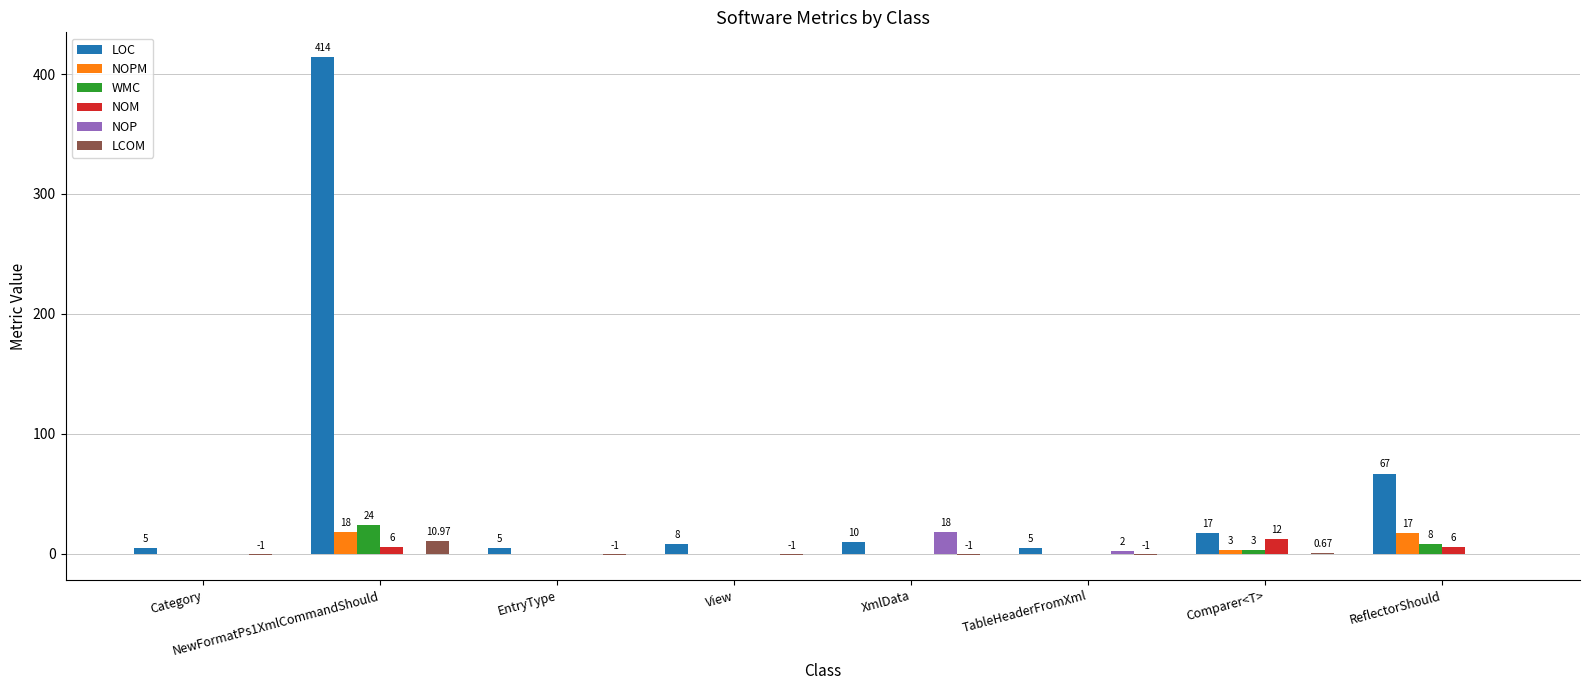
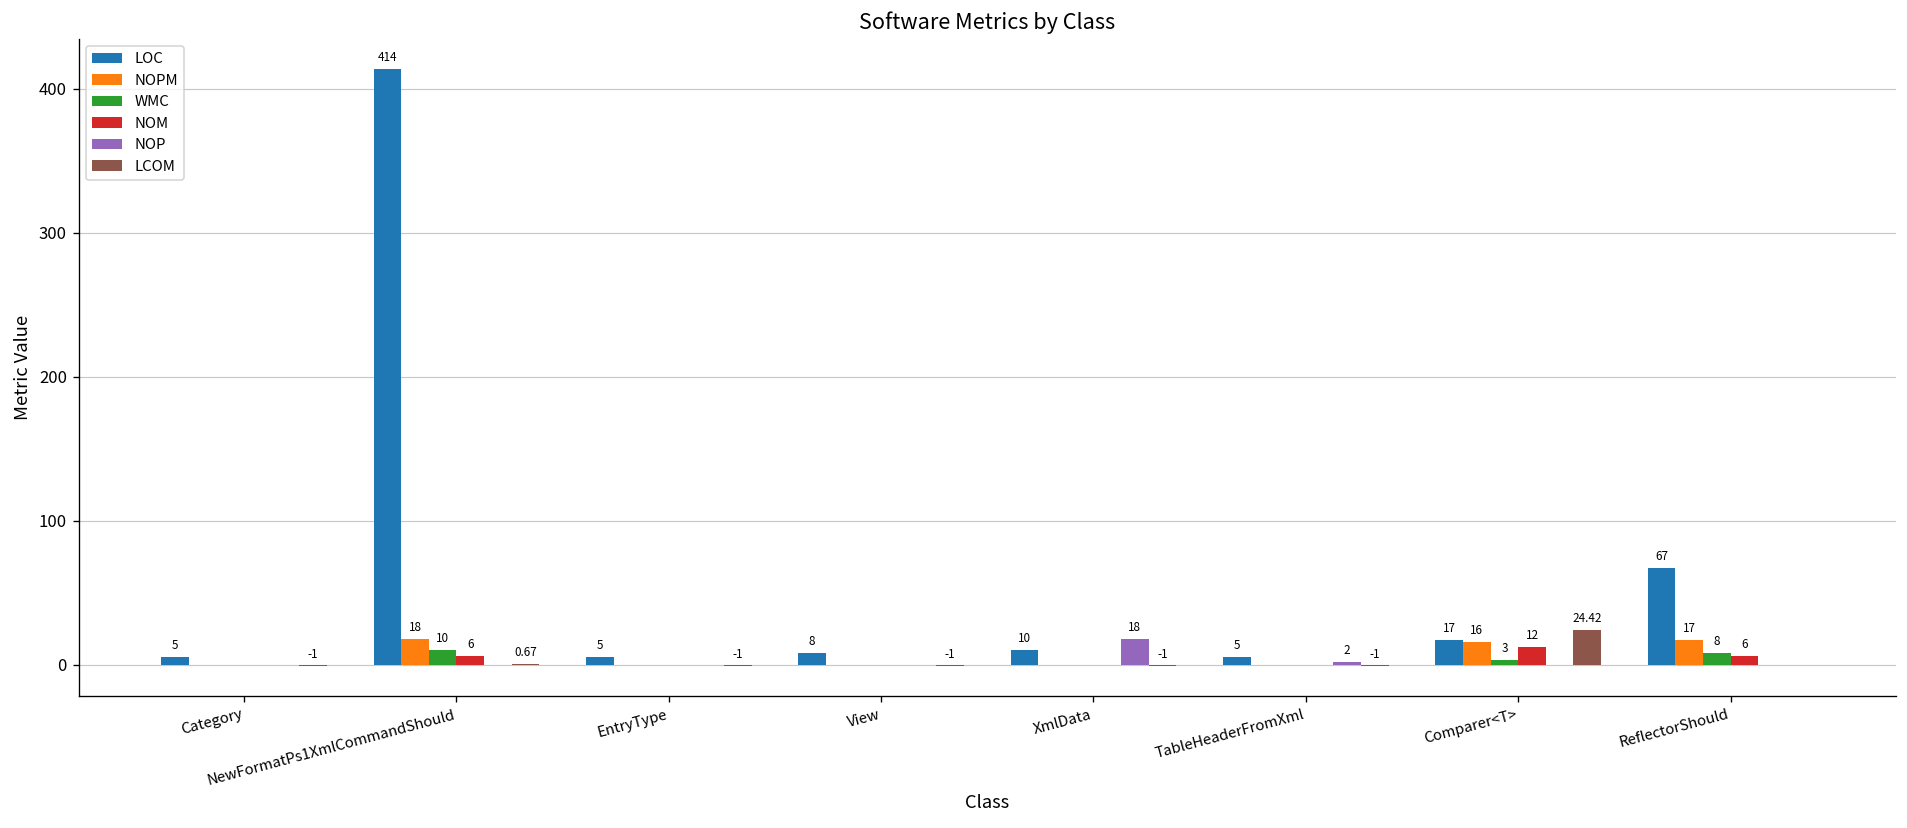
  {
    "LOC": {
      "Category": 5,
      "NewFormatPs1XmlCommandShould": 414,
      "EntryType": 5,
      "View": 8,
      "XmlData": 10,
      "TableHeaderFromXml": 5,
      "Comparer<T>": 17,
      "ReflectorShould": 67
    },
    "NOPM": {
      "NewFormatPs1XmlCommandShould": 18,
-     "Comparer<T>": 3,
+     "Comparer<T>": 16,
      "ReflectorShould": 17
    },
    "WMC": {
-     "NewFormatPs1XmlCommandShould": 24,
+     "NewFormatPs1XmlCommandShould": 10,
      "Comparer<T>": 3,
      "ReflectorShould": 8
    },
    "NOM": {
      "NewFormatPs1XmlCommandShould": 6,
      "Comparer<T>": 12,
      "ReflectorShould": 6
    },
    "NOP": {
      "XmlData": 18,
      "TableHeaderFromXml": 2
    },
    "LCOM": {
      "Category": -1,
-     "NewFormatPs1XmlCommandShould": 10.97,
+     "NewFormatPs1XmlCommandShould": 0.67,
      "EntryType": -1,
      "View": -1,
      "XmlData": -1,
      "TableHeaderFromXml": -1,
-     "Comparer<T>": 0.67
+     "Comparer<T>": 24.42
    }
  }
